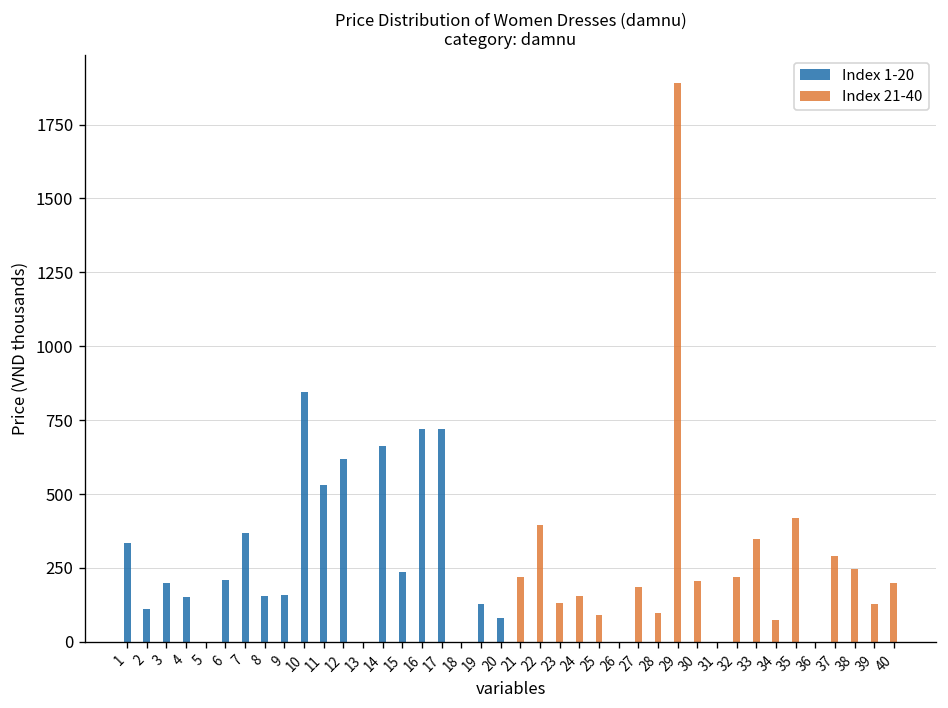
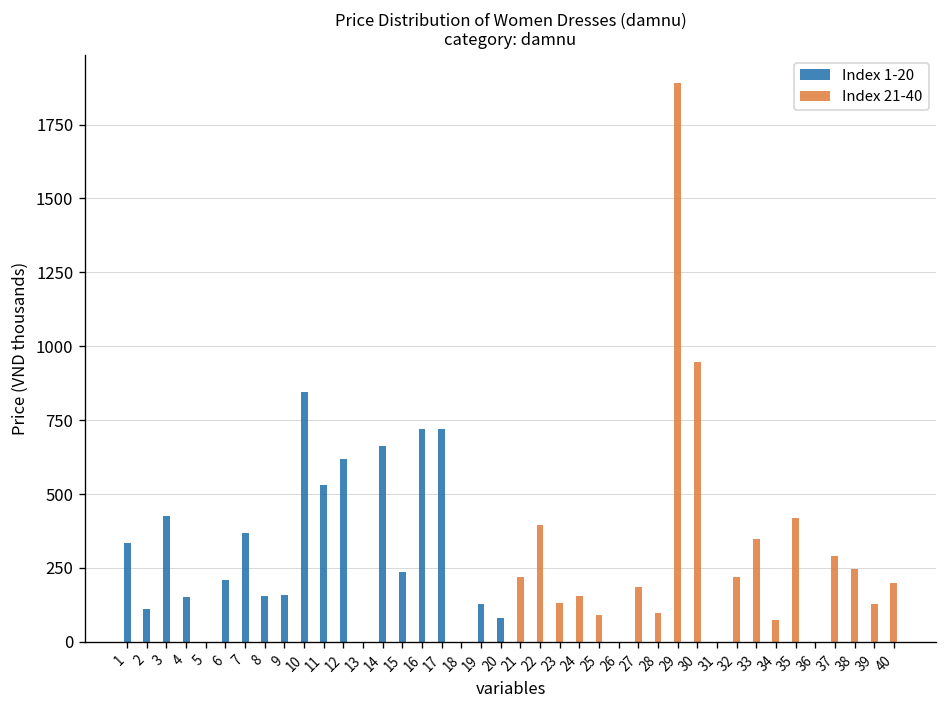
  {
    "Index 1-20": {
      "1": 340,
      "2": 110,
-     "3": 200,
+     "3": 420,
      "4": 150,
      "5": 0,
      "6": 210,
      "7": 370,
      "8": 160,
      "9": 160,
      "10": 850,
      "11": 530,
      "12": 620,
      "13": 0,
      "14": 660,
      "15": 240,
      "16": 720,
      "17": 720,
      "18": 0,
      "19": 130,
      "20": 80
    },
    "Index 21-40": {
      "21": 220,
      "22": 400,
      "23": 130,
      "24": 160,
      "25": 90,
      "26": 0,
      "27": 190,
      "28": 100,
      "29": 1890,
-     "30": 210,
+     "30": 950,
      "31": 0,
      "32": 220,
      "33": 350,
      "34": 70,
      "35": 420,
      "36": 0,
      "37": 290,
      "38": 250,
      "39": 130,
      "40": 200
    }
  }
